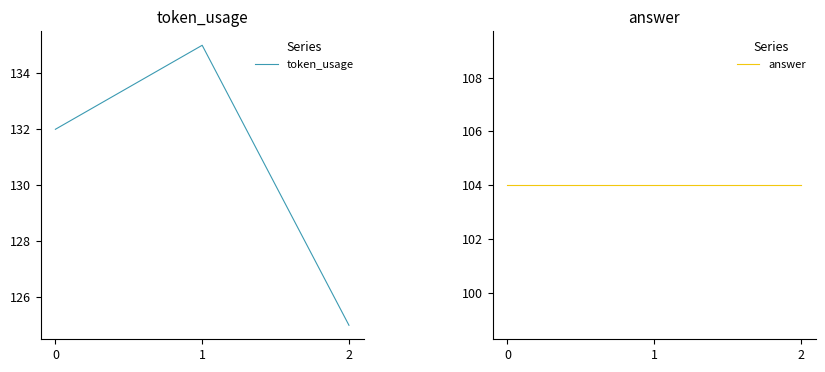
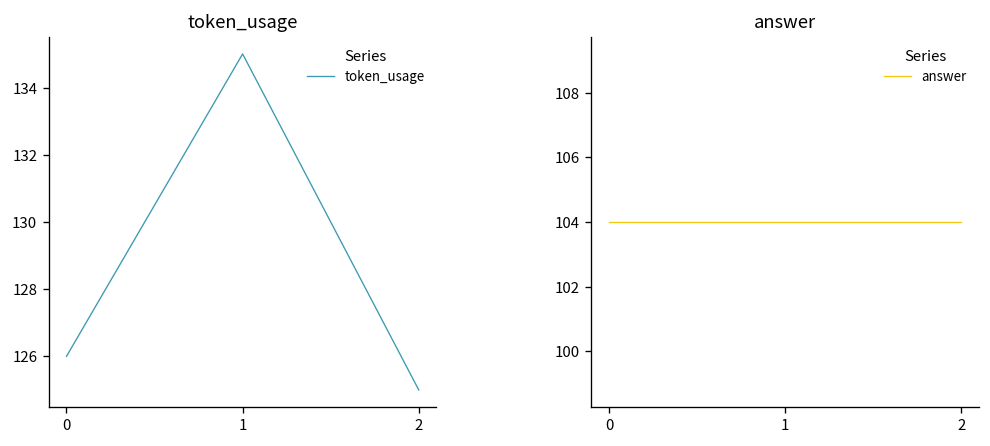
  {
    "token_usage": {
-     "0": 132,
+     "0": 126,
      "1": 135,
      "2": 125
    },
    "answer": {
      "0": 104.0,
      "1": 104.0,
      "2": 104.0
    }
  }
